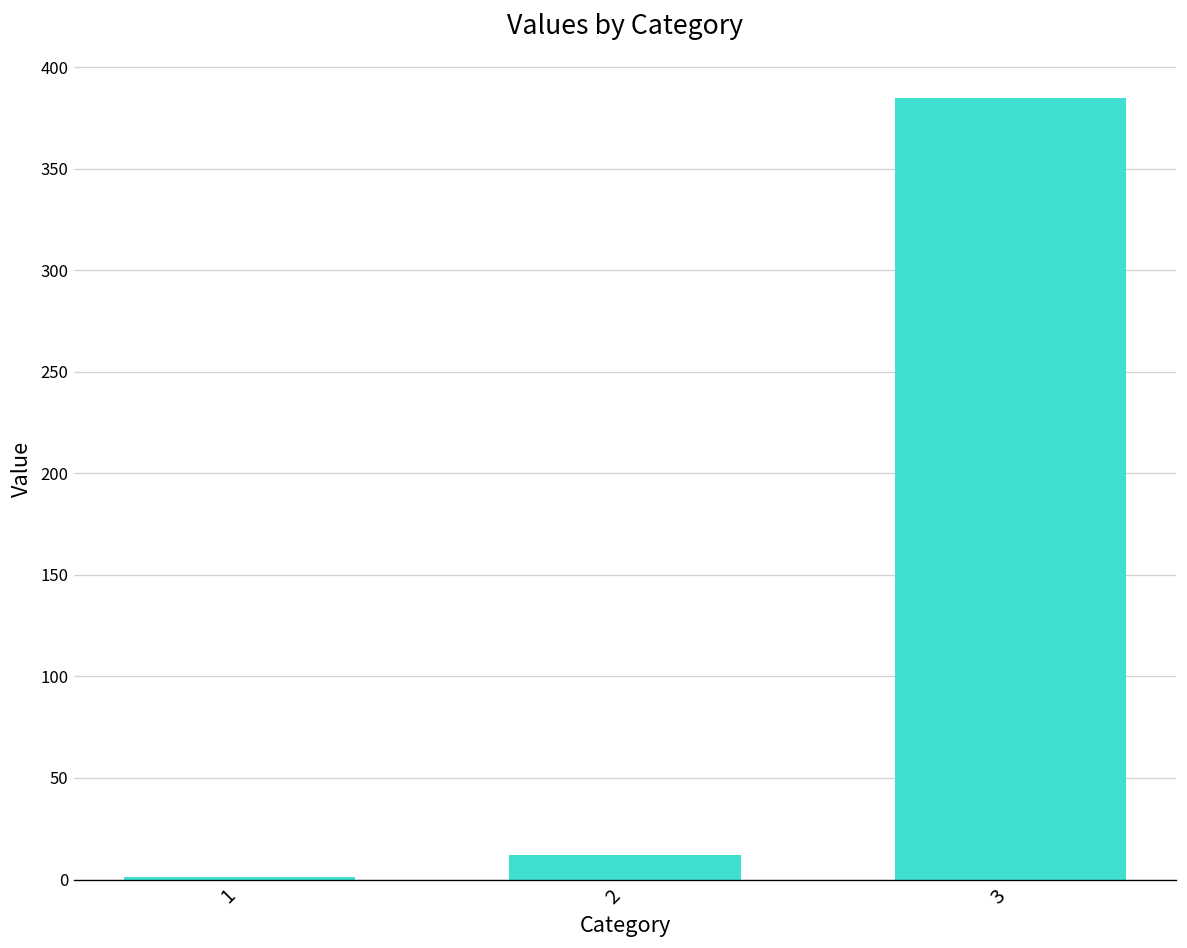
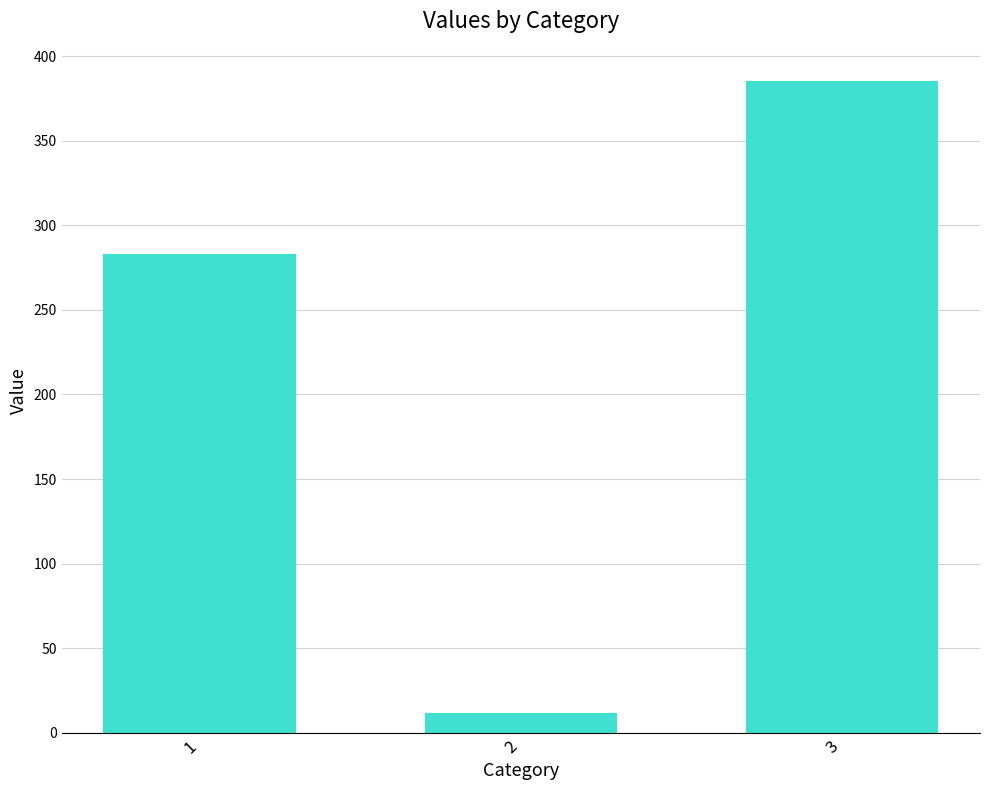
  {
-   "1": 1,
+   "1": 283,
    "2": 12,
    "3": 385
  }
